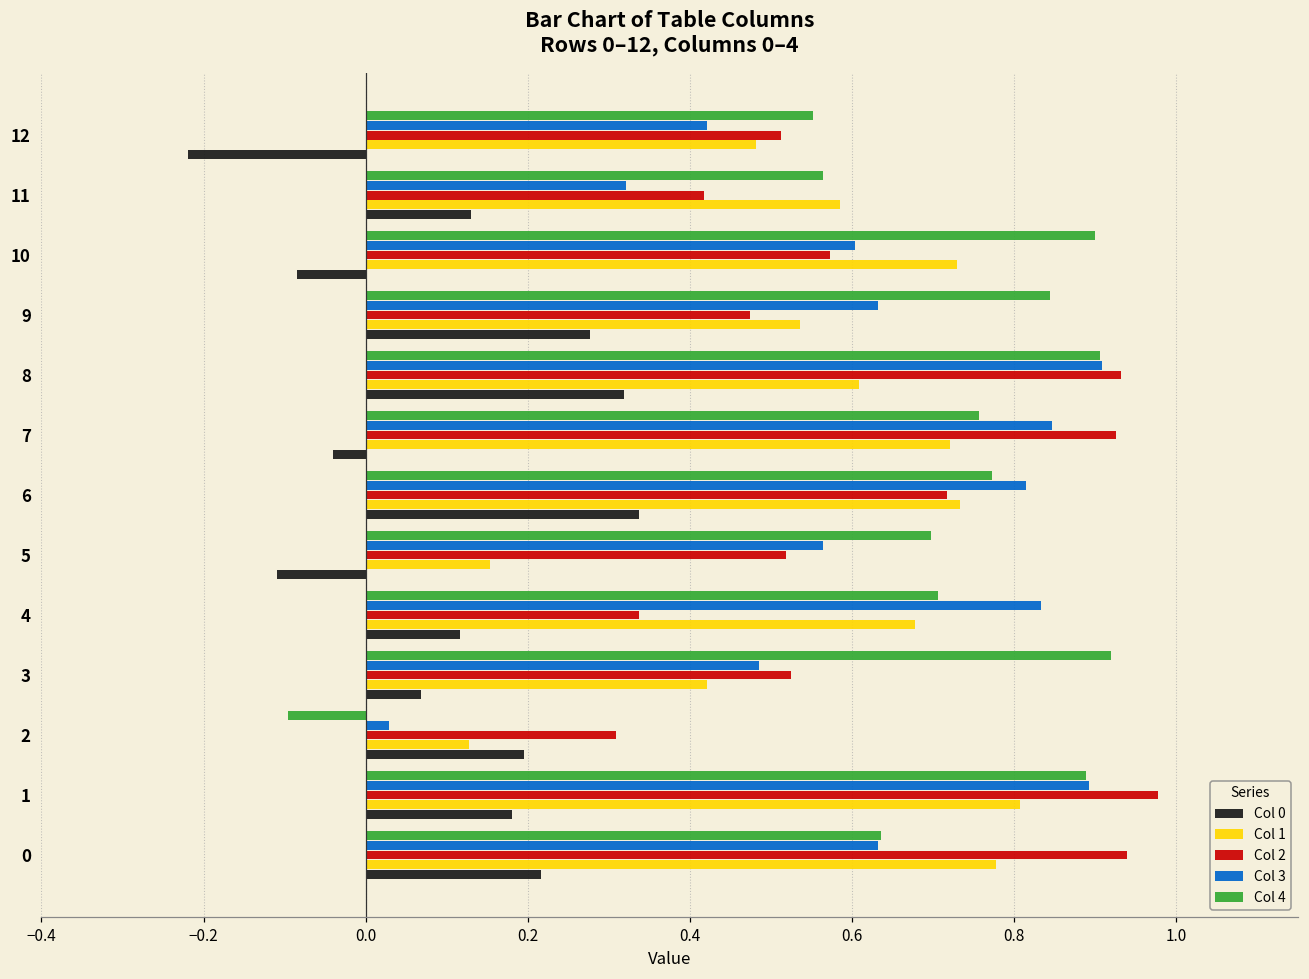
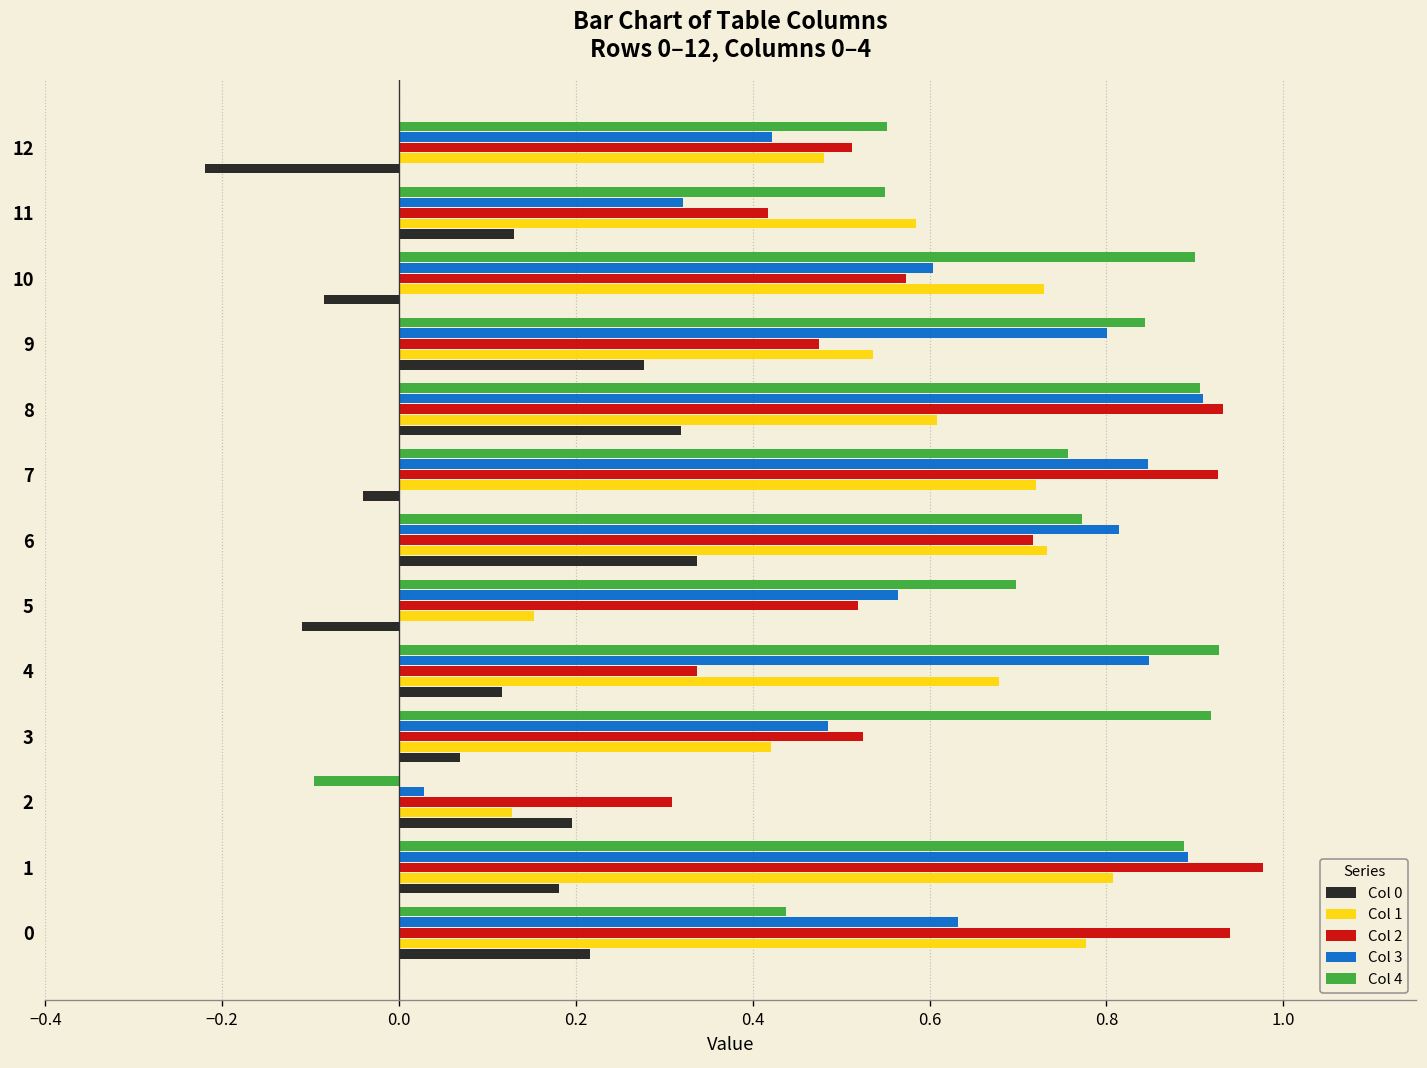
  {
    "Col 0": {
      "12": -0.22,
      "11": 0.13,
      "10": -0.09,
      "9": 0.28,
      "8": 0.32,
      "7": -0.04,
      "6": 0.34,
      "5": -0.11,
      "4": 0.12,
      "3": 0.07,
      "2": 0.20,
      "1": 0.18,
      "0": 0.22
    },
    "Col 1": {
      "12": 0.48,
      "11": 0.59,
      "10": 0.73,
      "9": 0.54,
      "8": 0.61,
      "7": 0.72,
      "6": 0.73,
      "5": 0.15,
      "4": 0.68,
      "3": 0.42,
      "2": 0.13,
      "1": 0.81,
      "0": 0.78
    },
    "Col 2": {
      "12": 0.51,
      "11": 0.42,
      "10": 0.57,
      "9": 0.47,
      "8": 0.93,
      "7": 0.93,
      "6": 0.72,
      "5": 0.52,
      "4": 0.34,
      "3": 0.52,
      "2": 0.31,
      "1": 0.98,
      "0": 0.94
    },
    "Col 3": {
      "12": 0.42,
      "11": 0.32,
      "10": 0.60,
-     "9": 0.63,
+     "9": 0.80,
      "8": 0.91,
      "7": 0.85,
      "6": 0.81,
      "5": 0.56,
-     "4": 0.83,
+     "4": 0.85,
      "3": 0.48,
      "2": 0.03,
      "1": 0.89,
      "0": 0.63
    },
    "Col 4": {
      "12": 0.55,
-     "11": 0.56,
+     "11": 0.55,
      "10": 0.90,
      "9": 0.84,
      "8": 0.91,
      "7": 0.76,
      "6": 0.77,
      "5": 0.70,
-     "4": 0.71,
+     "4": 0.93,
      "3": 0.92,
      "2": -0.10,
      "1": 0.89,
-     "0": 0.64
+     "0": 0.44
    }
  }
